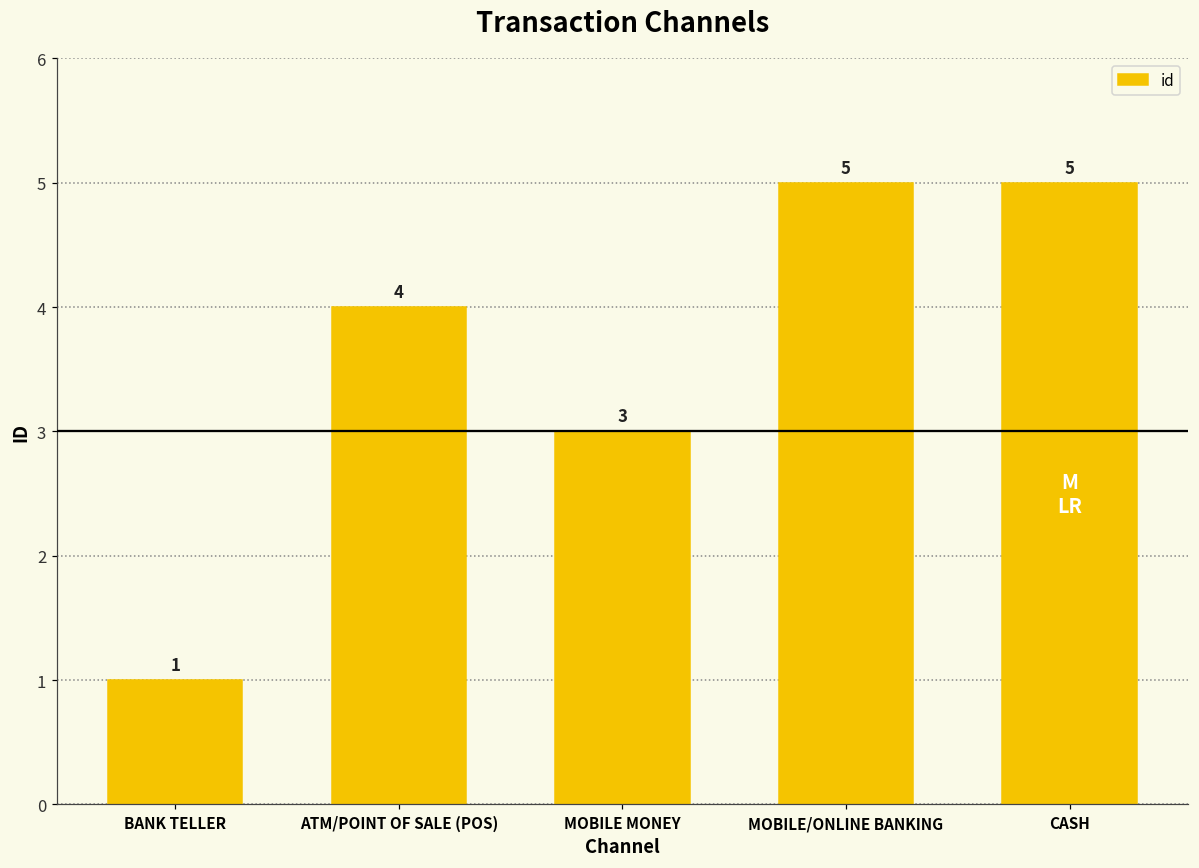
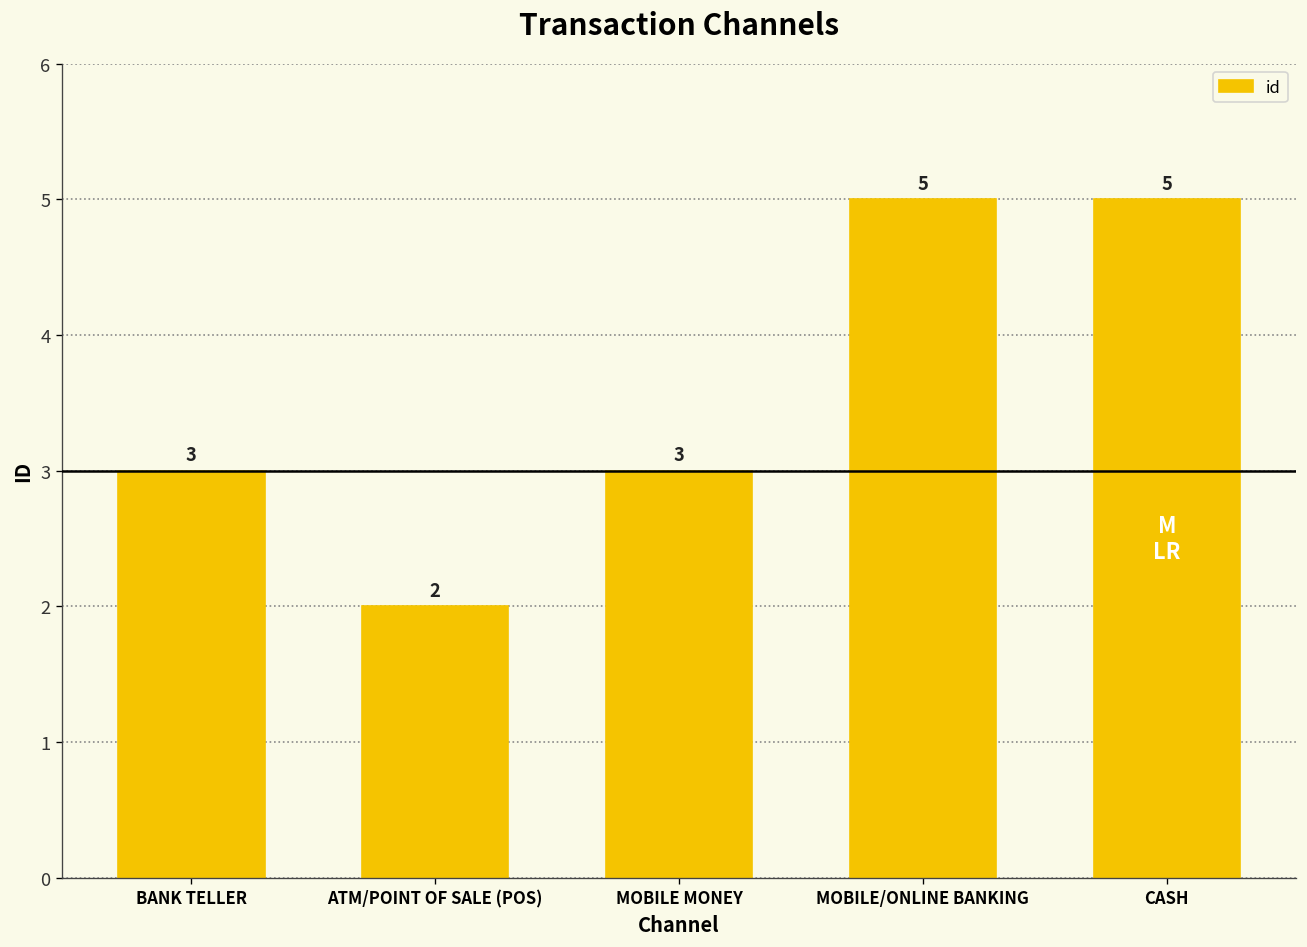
  {
-   "BANK TELLER": 1,
-   "ATM/POINT OF SALE (POS)": 4,
+   "BANK TELLER": 3,
+   "ATM/POINT OF SALE (POS)": 2,
    "MOBILE MONEY": 3,
    "MOBILE/ONLINE BANKING": 5,
    "CASH": 5
  }
